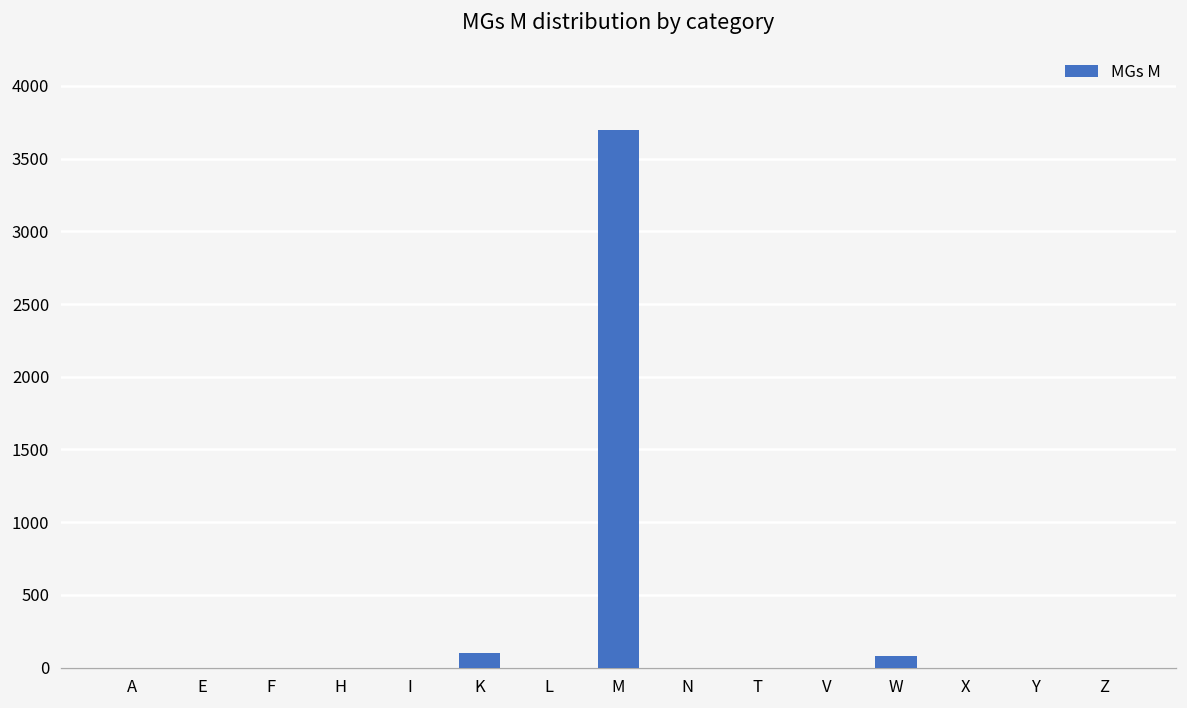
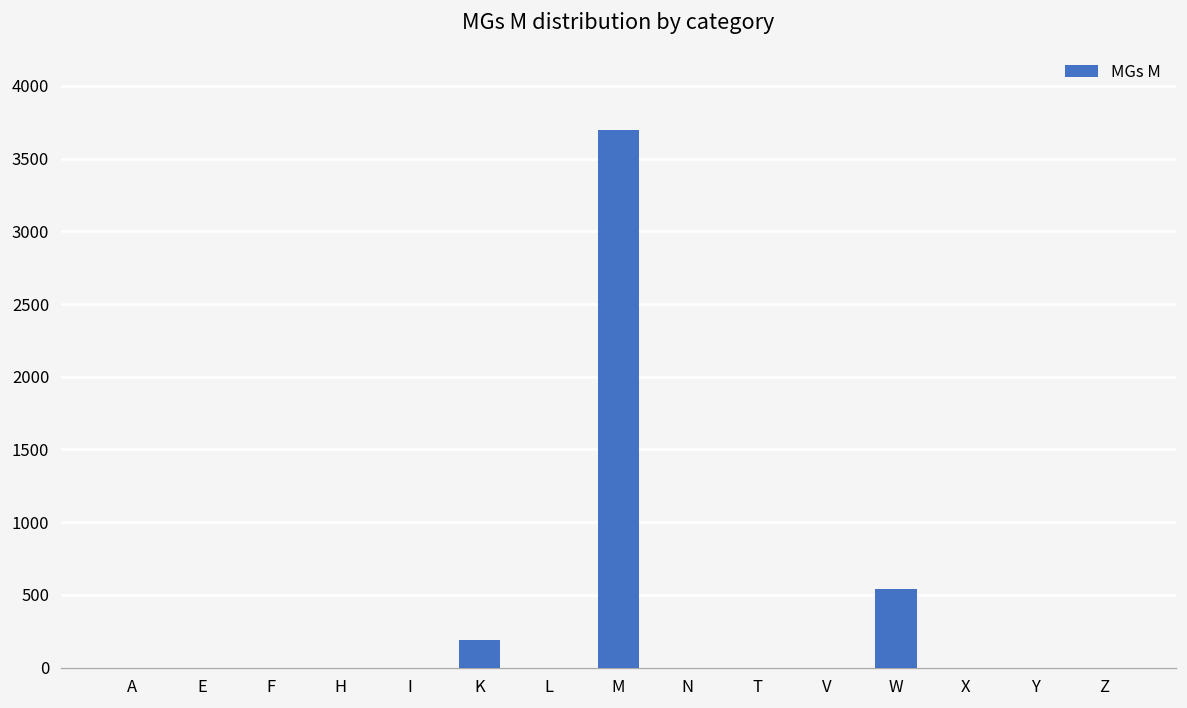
  {
    "A": 0,
    "E": 0,
    "F": 0,
    "H": 0,
    "I": 0,
-   "K": 100,
+   "K": 190,
    "L": 0,
    "M": 3700,
    "N": 0,
    "T": 0,
    "V": 0,
-   "W": 80,
+   "W": 540,
    "X": 0,
    "Y": 0,
    "Z": 0
  }
